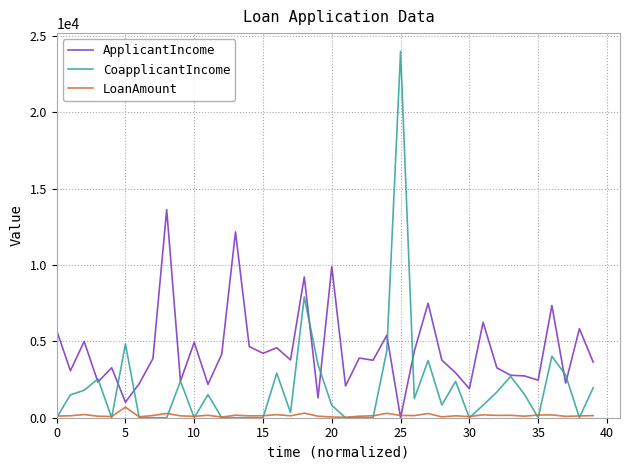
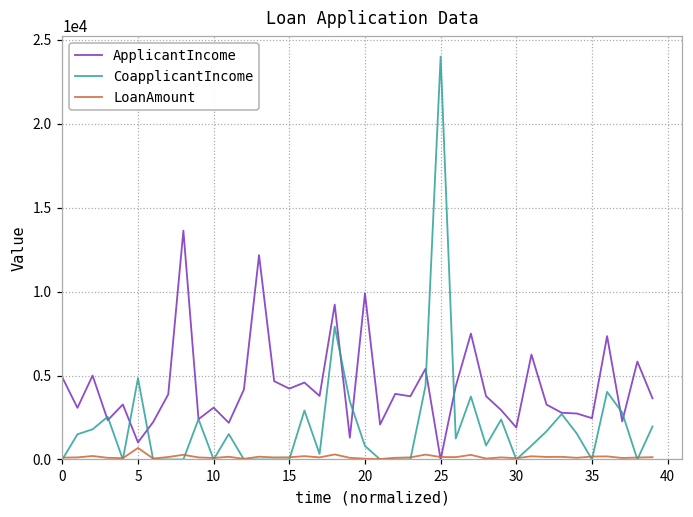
  {
    "ApplicantIncome": {
-     "0": 5700,
+     "0": 4900,
      "5": 1000,
-     "10": 4900,
+     "10": 3100,
      "15": 4200,
      "20": 9900,
      "30": 1900,
      "35": 2500
    },
    "CoapplicantIncome": {
      "5": 4800,
      "20": 800,
      "25": 24000,
      "35": 0
    },
    "LoanAmount": {
      "5": 700,
      "20": 0,
      "35": 200
    }
  }
